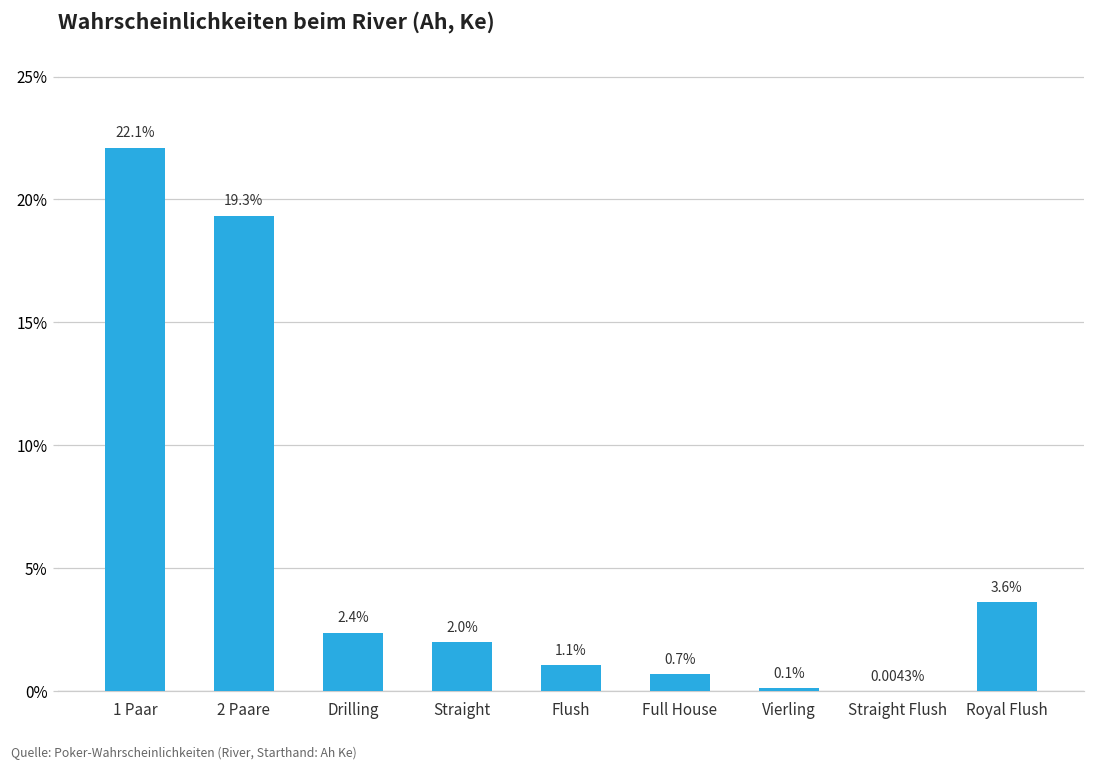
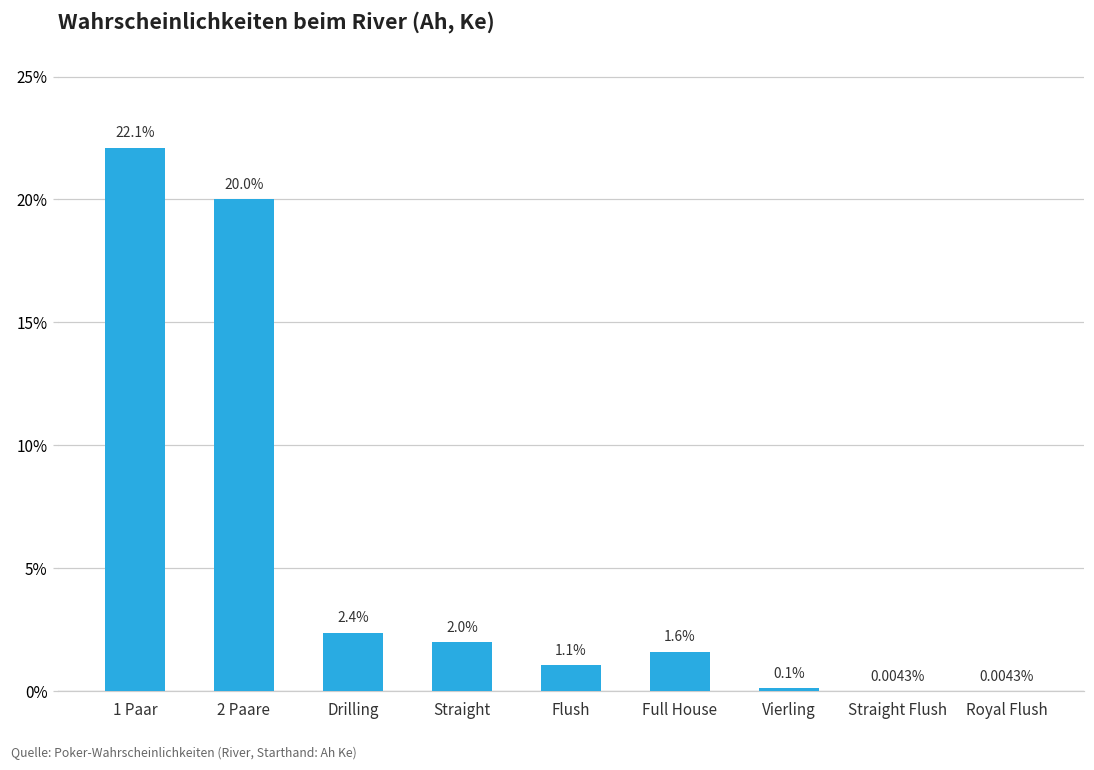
  {
    "1 Paar": "22.1%",
-   "2 Paare": "19.3%",
+   "2 Paare": "20.0%",
    "Drilling": "2.4%",
    "Straight": "2.0%",
    "Flush": "1.1%",
-   "Full House": "0.7%",
+   "Full House": "1.6%",
    "Vierling": "0.1%",
    "Straight Flush": "0.0043%",
-   "Royal Flush": "3.6%"
+   "Royal Flush": "0.0043%"
  }
